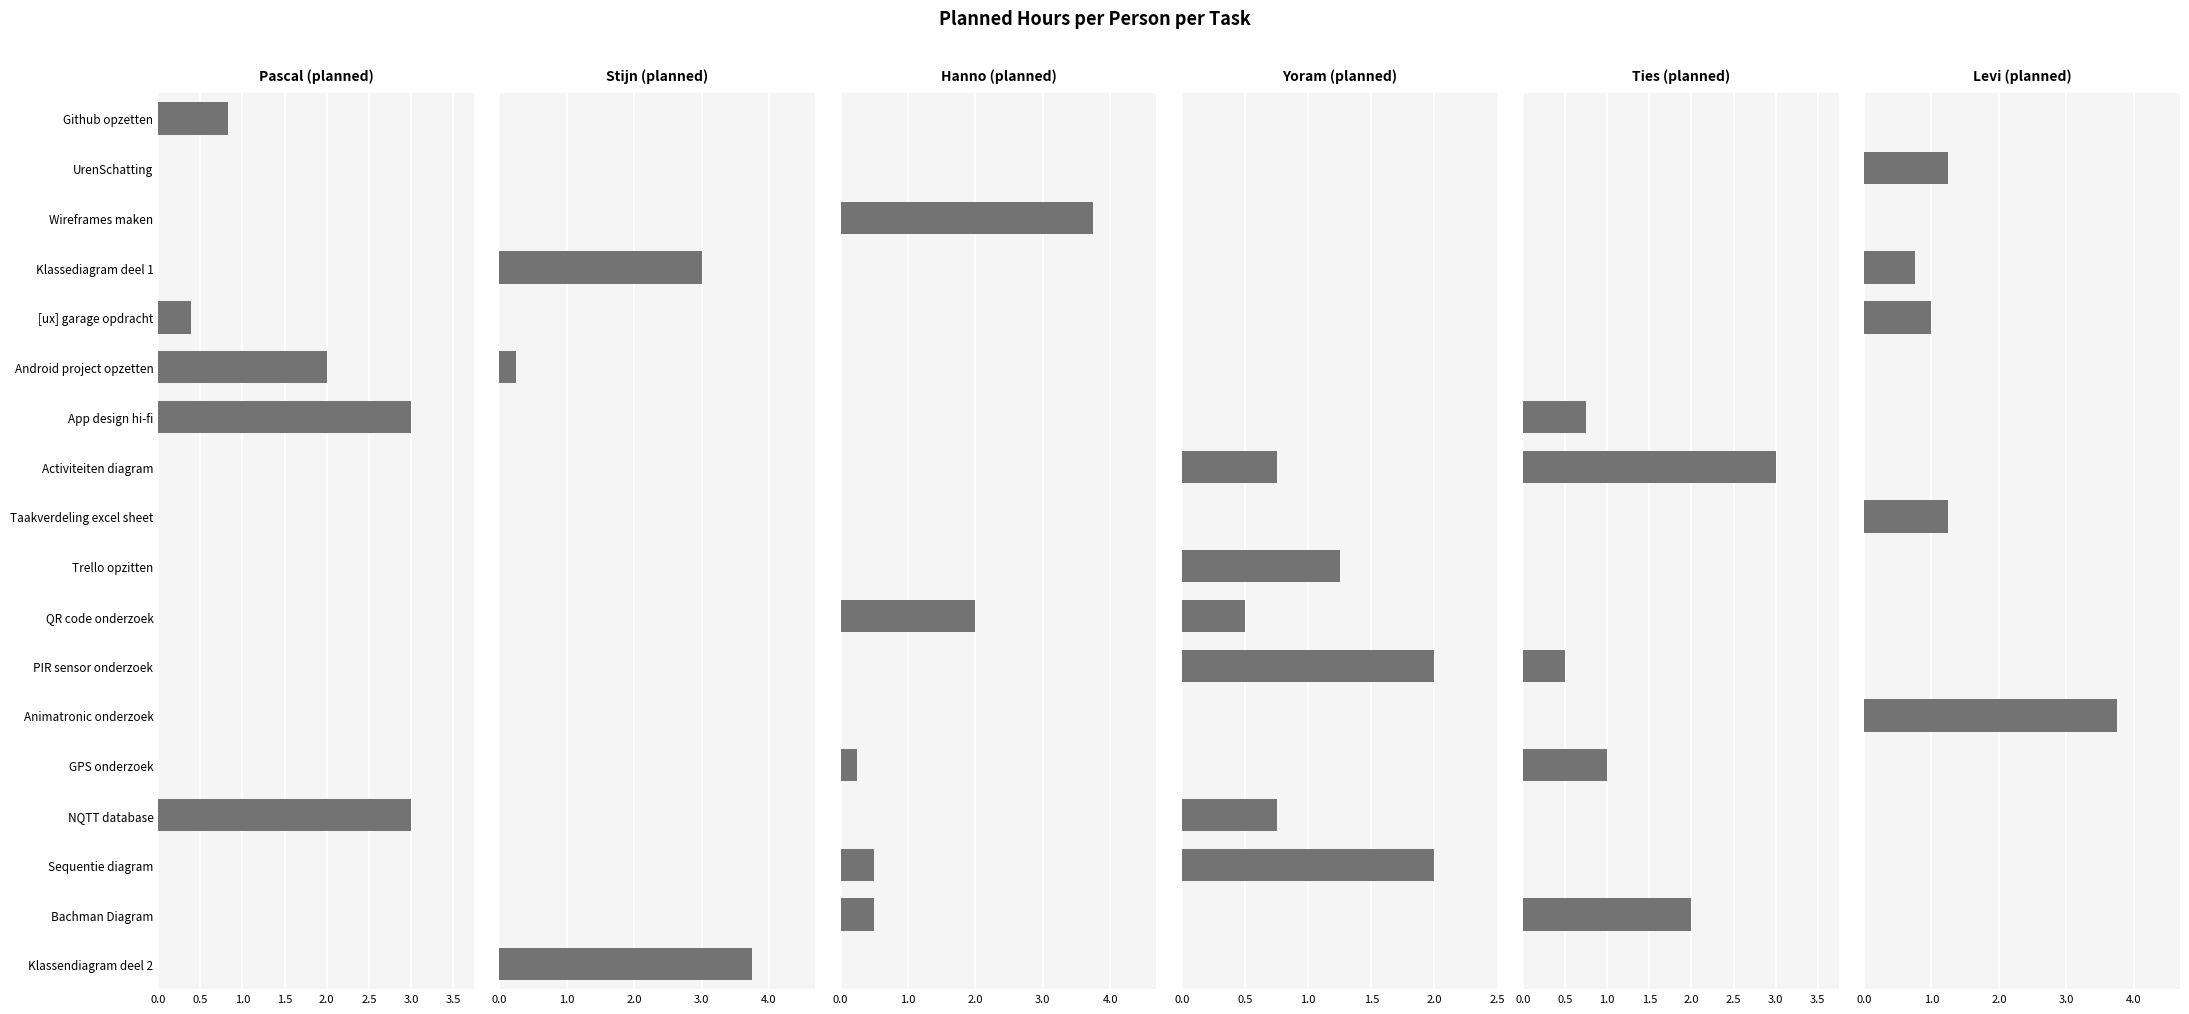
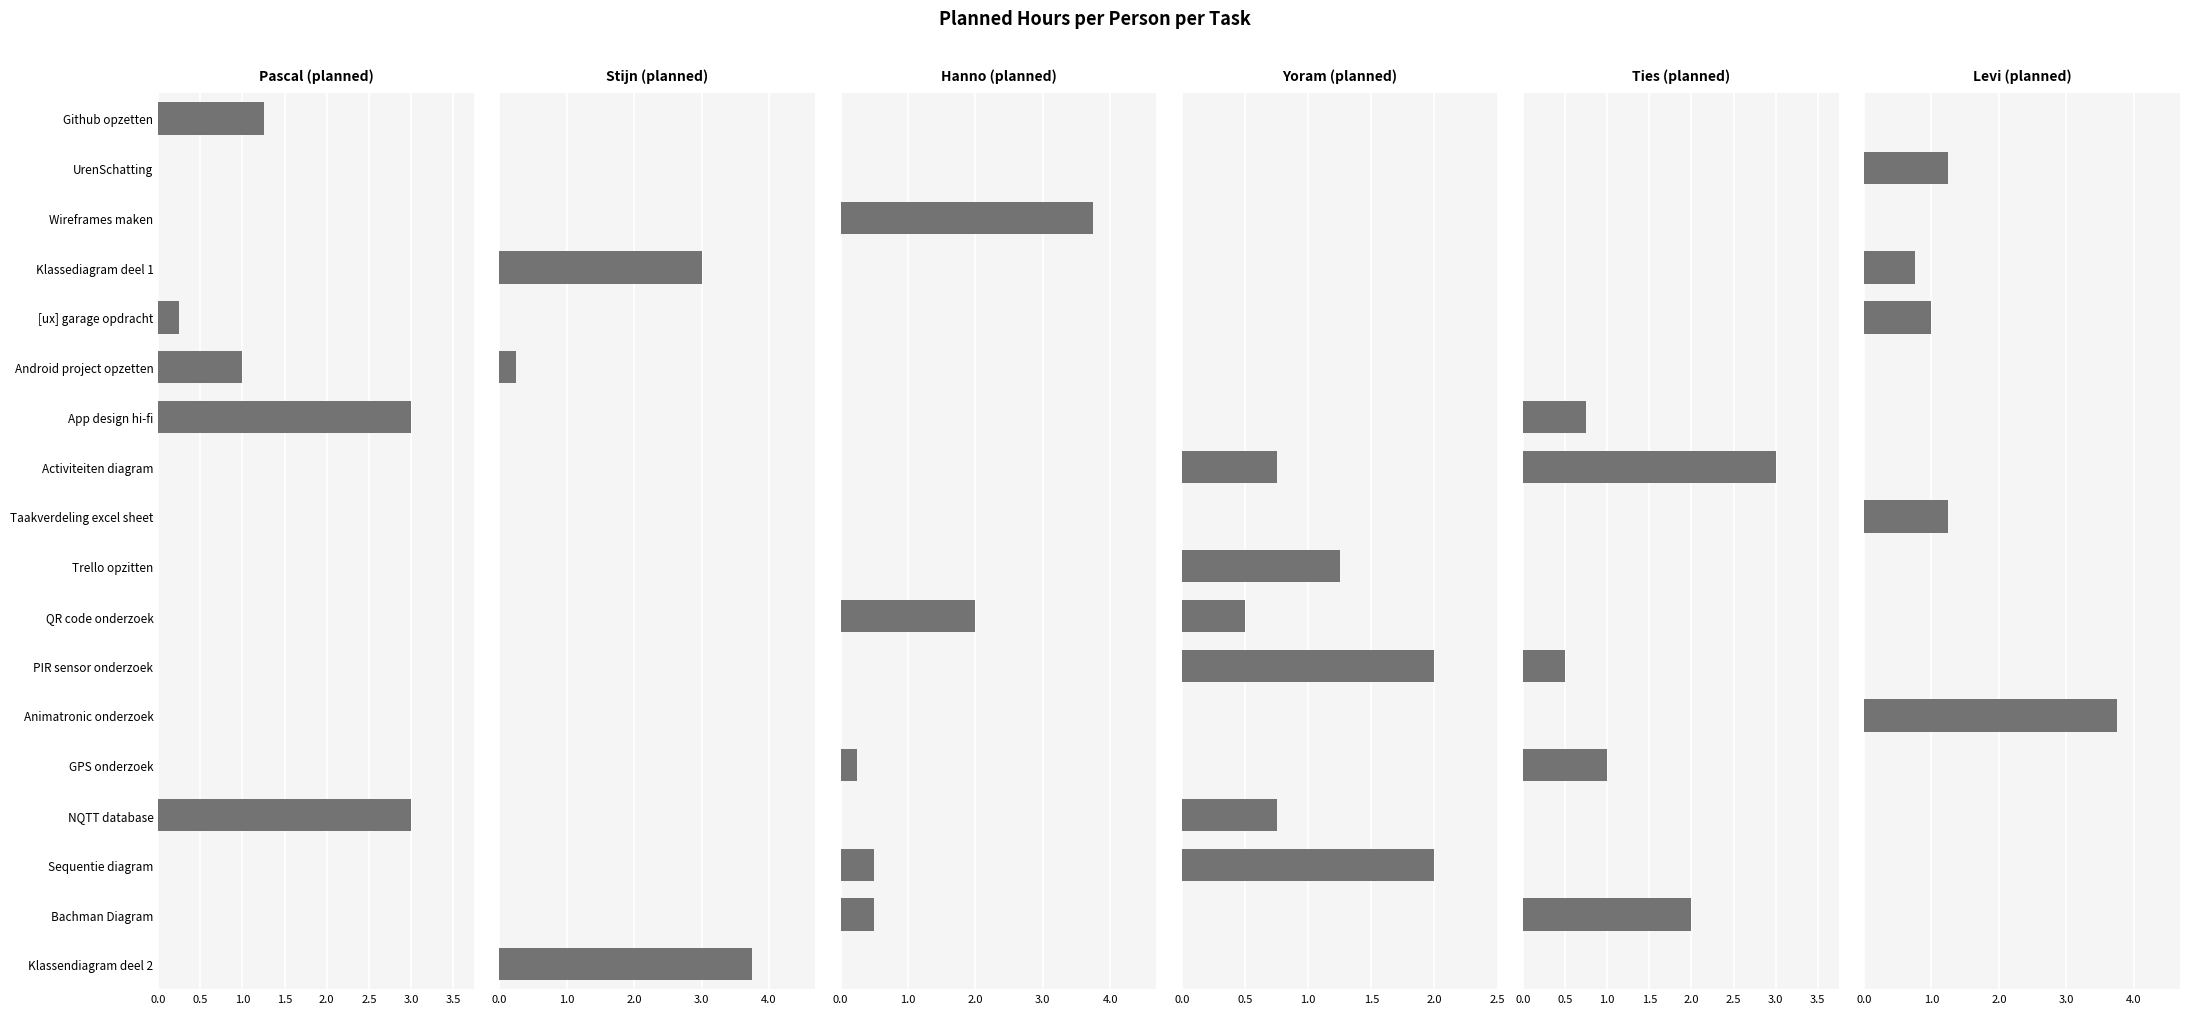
  {
    "Pascal (planned)": {
-     "Github opzetten": 0.8,
+     "Github opzetten": 1.3,
      "UrenSchatting": 0.0,
      "Wireframes maken": 0.0,
      "Klassediagram deel 1": 0.0,
-     "[ux] garage opdracht": 0.4,
-     "Android project opzetten": 2,
+     "[ux] garage opdracht": 0.3,
+     "Android project opzetten": 1,
      "App design hi-fi": 3.0,
      "Activiteiten diagram": 0.0,
      "Taakverdeling excel sheet": 0.0,
      "Trello opzitten": 0.0,
      "QR code onderzoek": 0.0,
      "PIR sensor onderzoek": 0.0,
      "Animatronic onderzoek": 0.0,
      "GPS onderzoek": 0.0,
      "NQTT database": 3.0,
      "Sequentie diagram": 0.0,
      "Bachman Diagram": 0.0,
      "Klassendiagram deel 2": 0.0
    }
  }
